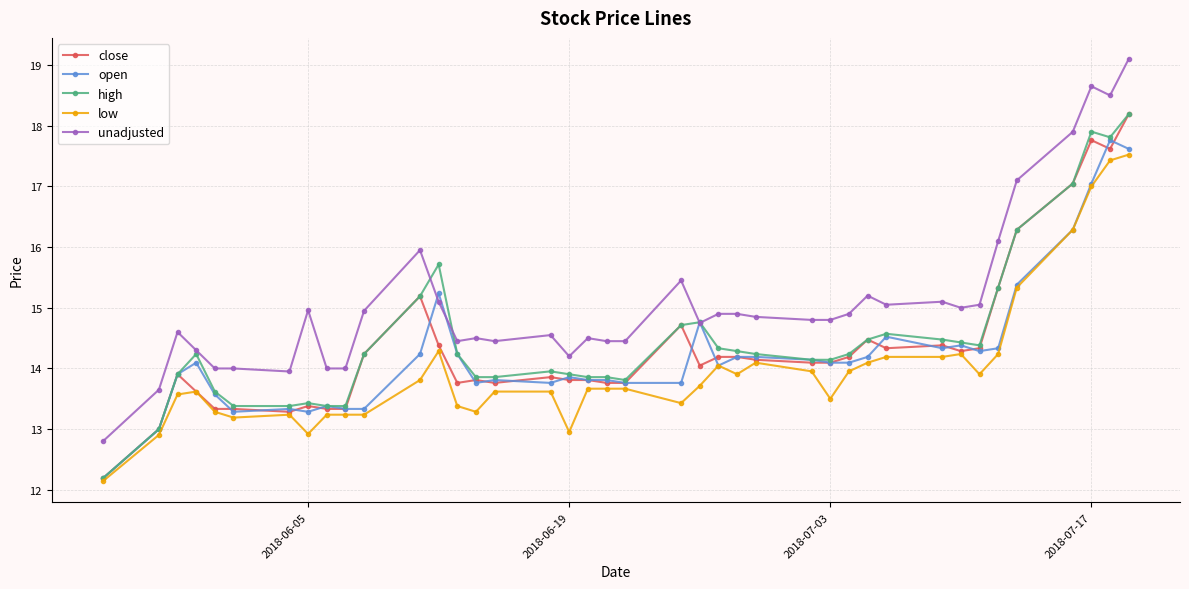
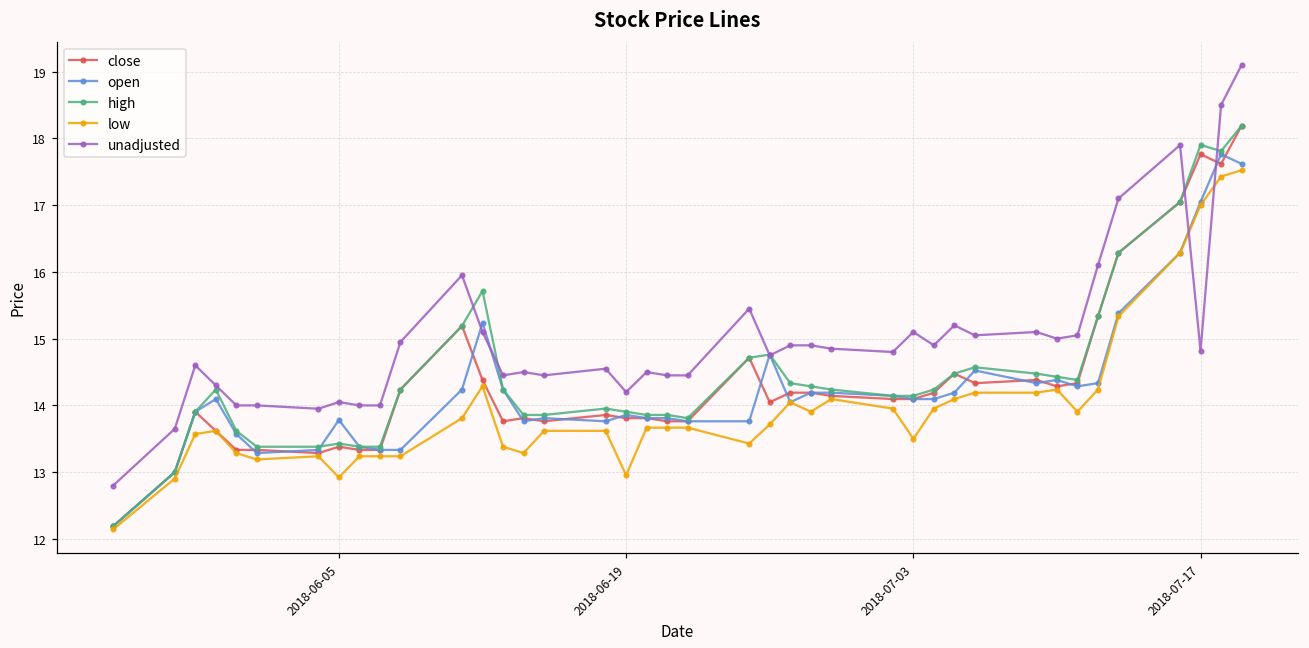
  {
    "close": {
      "2018-06-05": 13.4,
      "2018-06-19": 13.8,
      "2018-07-17": 17.8
    },
    "open": {
-     "2018-06-05": 13.3,
+     "2018-06-05": 13.8,
      "2018-06-19": 13.9,
      "2018-07-17": 17.0
    },
    "high": {
      "2018-06-05": 13.4,
      "2018-06-19": 13.9,
      "2018-07-03": 14.1,
      "2018-07-17": 17.9
    },
    "low": {
      "2018-06-05": 12.9,
      "2018-06-19": 13.0,
      "2018-07-03": 13.5,
      "2018-07-17": 17.0
    },
    "unadjusted": {
-     "2018-06-05": 15.0,
+     "2018-06-05": 14.1,
      "2018-06-19": 14.2,
-     "2018-07-03": 14.8,
-     "2018-07-17": 18.7
+     "2018-07-03": 15.1,
+     "2018-07-17": 14.8
    }
  }
